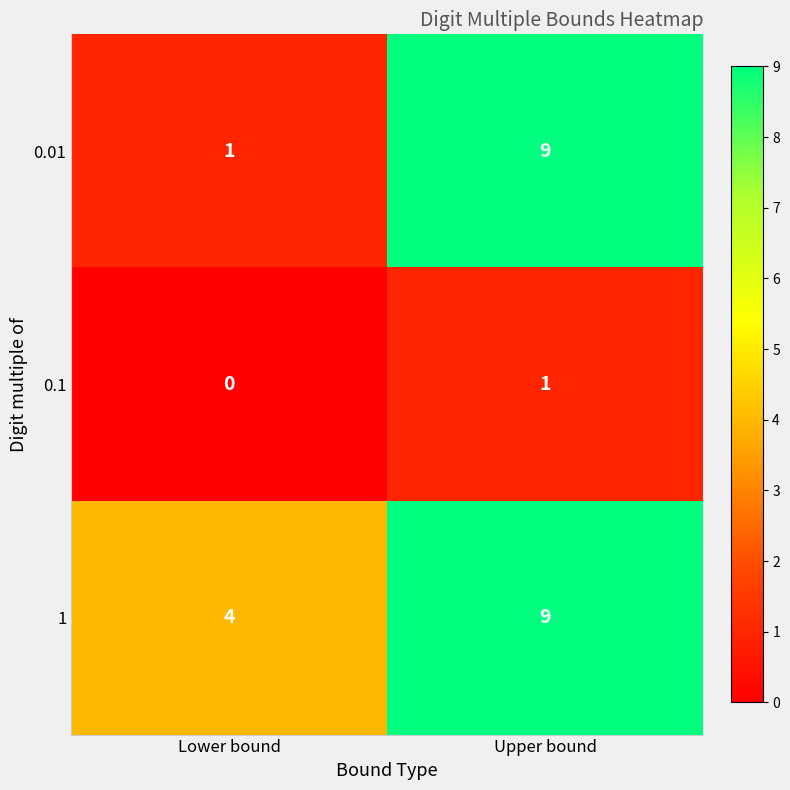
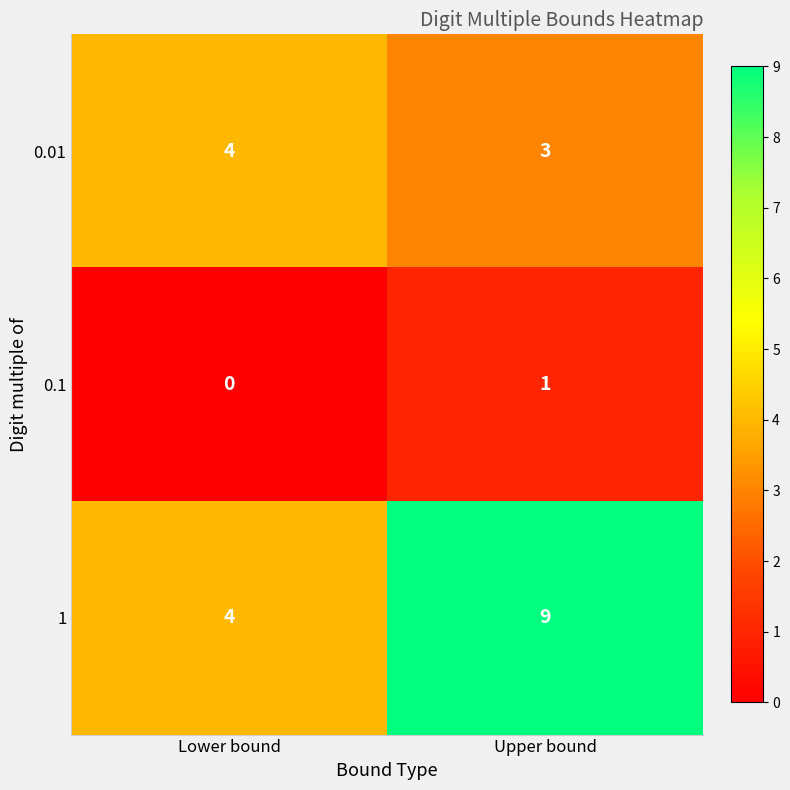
  {
    "0.01": {
-     "Lower bound": 1,
-     "Upper bound": 9
+     "Lower bound": 4,
+     "Upper bound": 3
    },
    "0.1": {
      "Lower bound": 0,
      "Upper bound": 1
    },
    "1": {
      "Lower bound": 4,
      "Upper bound": 9
    }
  }
